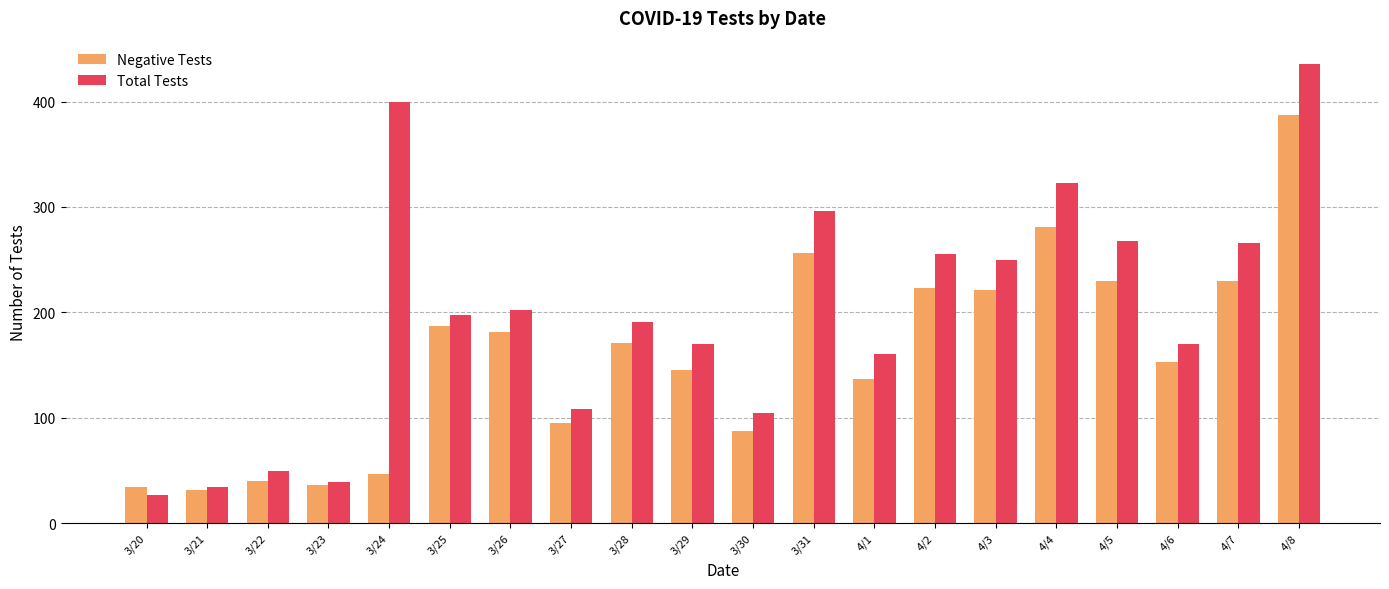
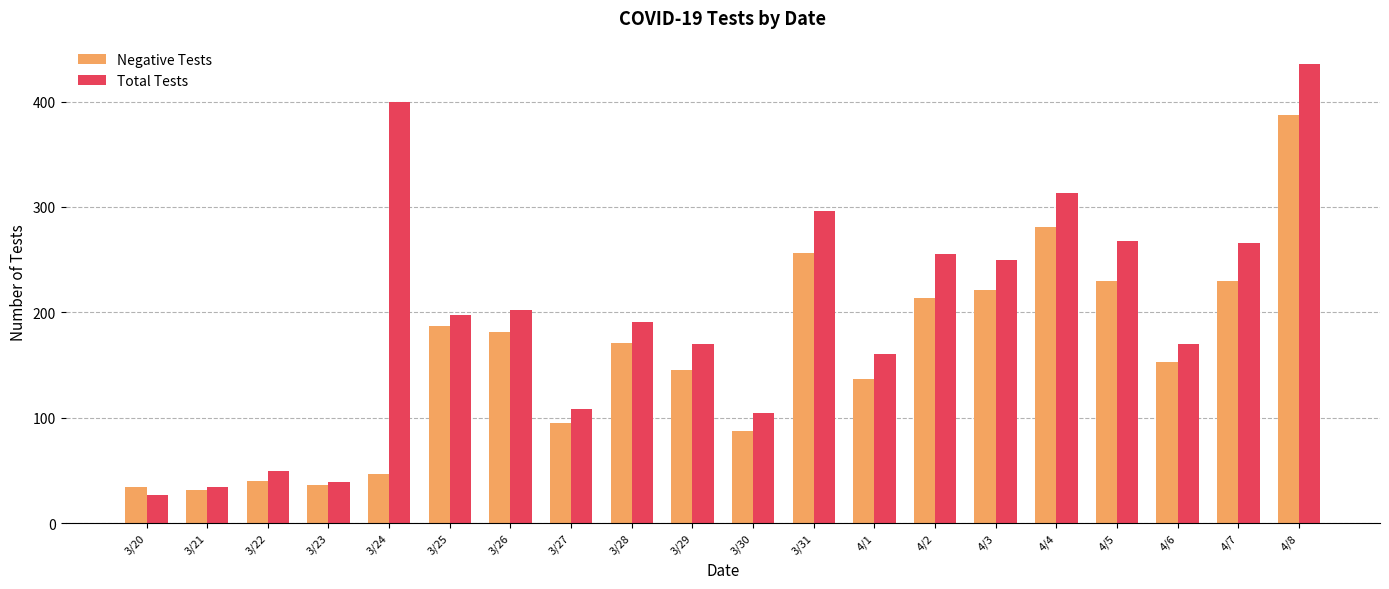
  {
    "Negative Tests": {
      "3/20": 34,
      "3/21": 31,
      "3/22": 40,
      "3/23": 36,
      "3/24": 47,
      "3/25": 187,
      "3/26": 181,
      "3/27": 95,
      "3/28": 171,
      "3/29": 145,
      "3/30": 87,
      "3/31": 256,
      "4/1": 137,
-     "4/2": 223,
+     "4/2": 214,
      "4/3": 221,
      "4/4": 281,
      "4/5": 230,
      "4/6": 153,
      "4/7": 230,
      "4/8": 387
    },
    "Total Tests": {
      "3/20": 27,
      "3/21": 34,
      "3/22": 49,
      "3/23": 39,
      "3/24": 400,
      "3/25": 197,
      "3/26": 202,
      "3/27": 108,
      "3/28": 191,
      "3/29": 170,
      "3/30": 104,
      "3/31": 296,
      "4/1": 160,
      "4/2": 255,
      "4/3": 250,
-     "4/4": 323,
+     "4/4": 313,
      "4/5": 268,
      "4/6": 170,
      "4/7": 266,
      "4/8": 436
    }
  }
